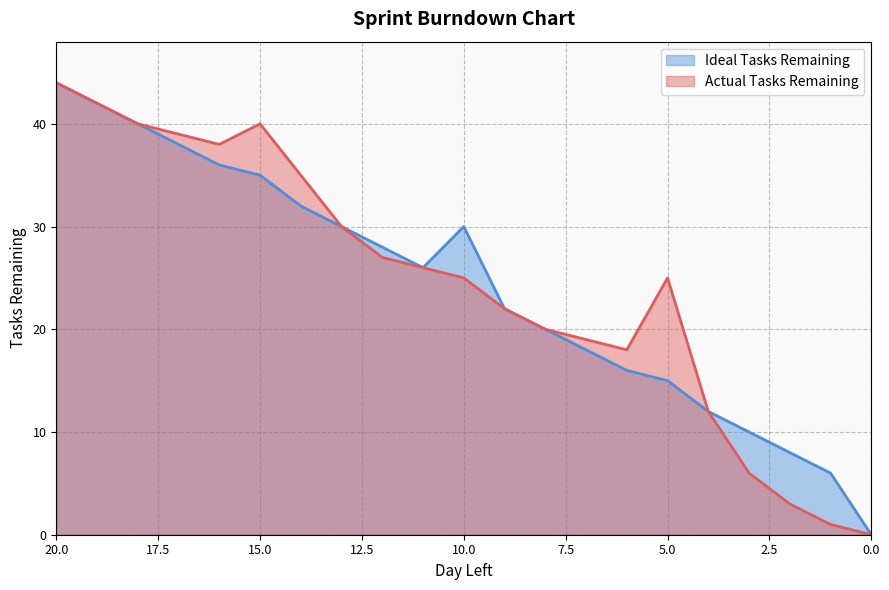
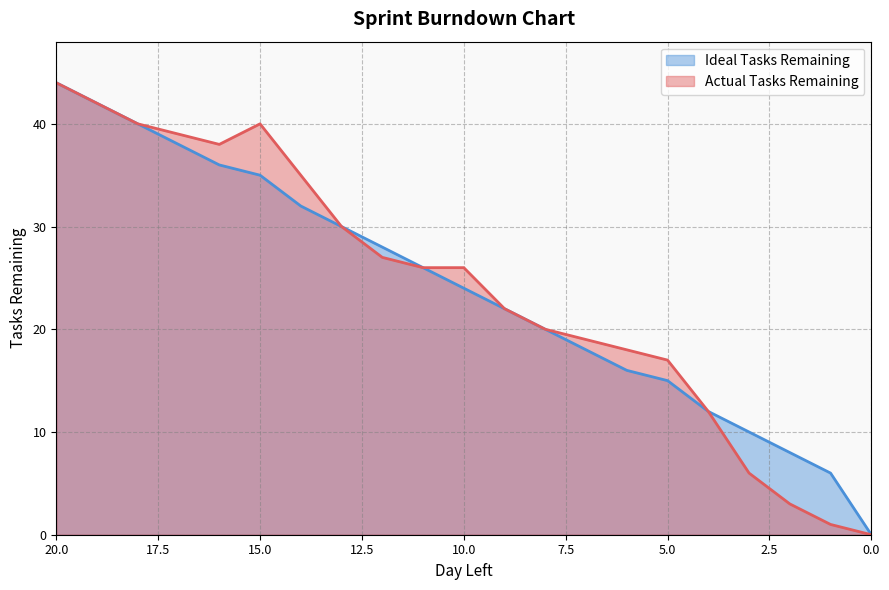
  {
    "Ideal Tasks Remaining": {
      "15.0": 35,
-     "10.0": 30,
+     "10.0": 24,
      "5.0": 15
    },
    "Actual Tasks Remaining": {
      "15.0": 40,
-     "10.0": 25,
-     "5.0": 25
+     "10.0": 26,
+     "5.0": 17
    }
  }
